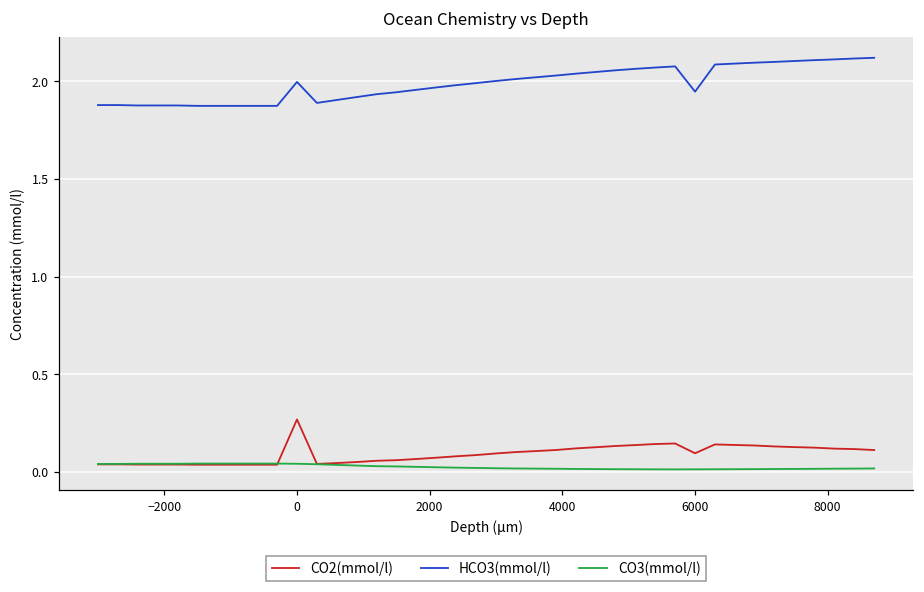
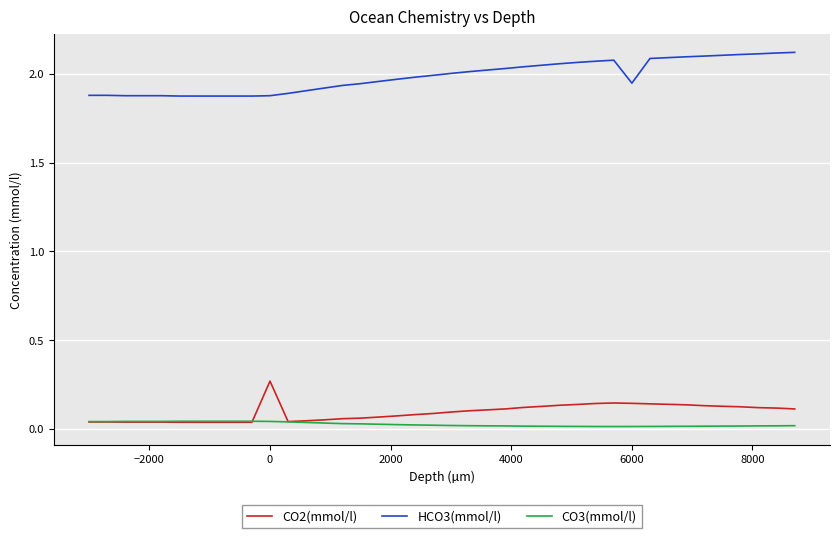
  {
    "CO2(mmol/l)": {
      "0": 0.27,
-     "6000": 0.10
+     "6000": 0.14
    },
    "HCO3(mmol/l)": {
-     "0": 2.00,
+     "0": 1.88,
      "6000": 1.95
    },
    "CO3(mmol/l)": {
      "0": 0.04,
      "6000": 0.01
    }
  }
